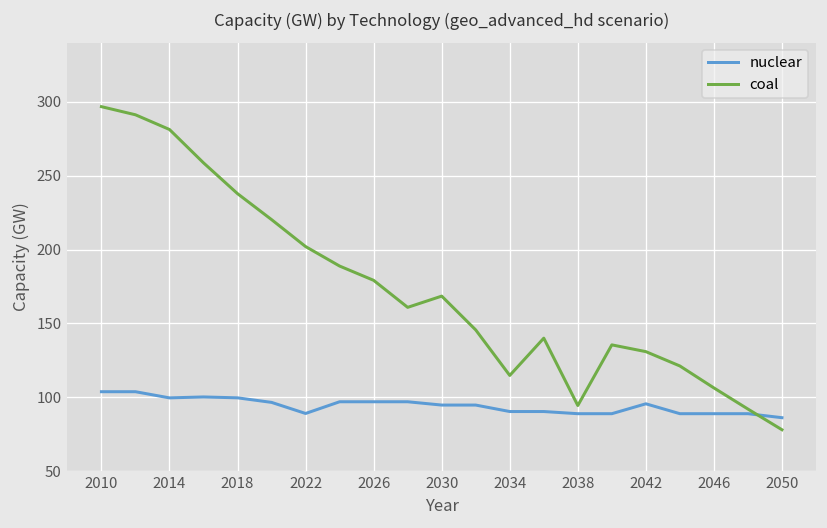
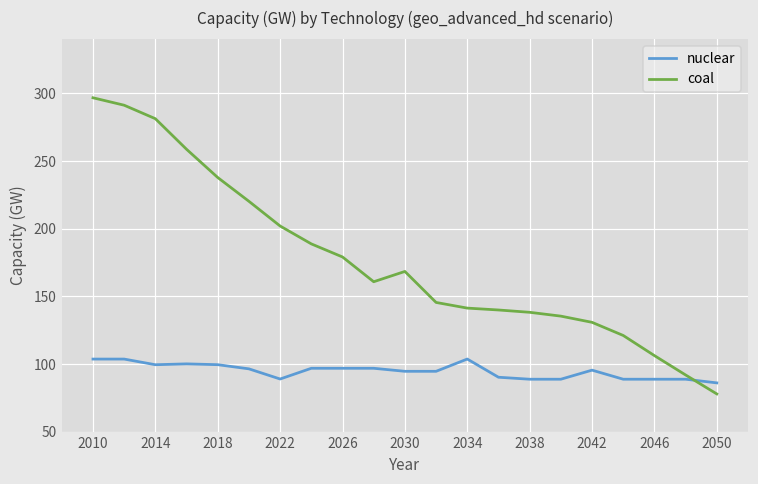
  {
    "nuclear": {
      "2010": 104,
      "2014": 100,
      "2018": 100,
      "2022": 89,
      "2026": 97,
      "2030": 95,
-     "2034": 90,
+     "2034": 104,
      "2038": 89,
      "2042": 96,
      "2046": 89,
      "2050": 86
    },
    "coal": {
      "2010": 297,
      "2014": 281,
      "2018": 238,
      "2022": 202,
      "2026": 179,
      "2030": 168,
-     "2034": 115,
-     "2038": 94,
+     "2034": 141,
+     "2038": 138,
      "2042": 131,
      "2046": 106,
      "2050": 78
    }
  }
